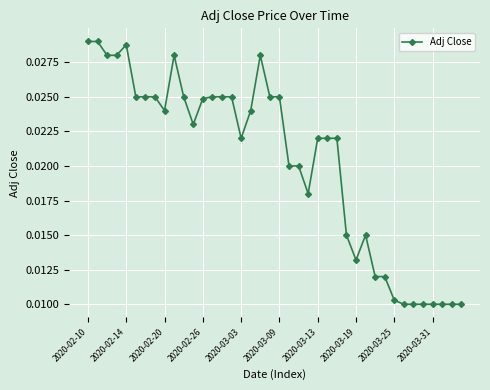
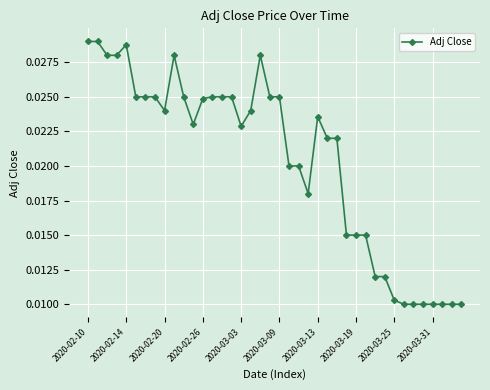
  {
    "2020-02-10": 0.0290,
    "2020-02-14": 0.0288,
    "2020-02-20": 0.0240,
    "2020-02-26": 0.0249,
-   "2020-03-03": 0.0220,
+   "2020-03-03": 0.0229,
    "2020-03-09": 0.0250,
-   "2020-03-13": 0.0220,
-   "2020-03-19": 0.0132,
+   "2020-03-13": 0.0236,
+   "2020-03-19": 0.0150,
    "2020-03-25": 0.0103,
    "2020-03-31": 0.0100
  }
